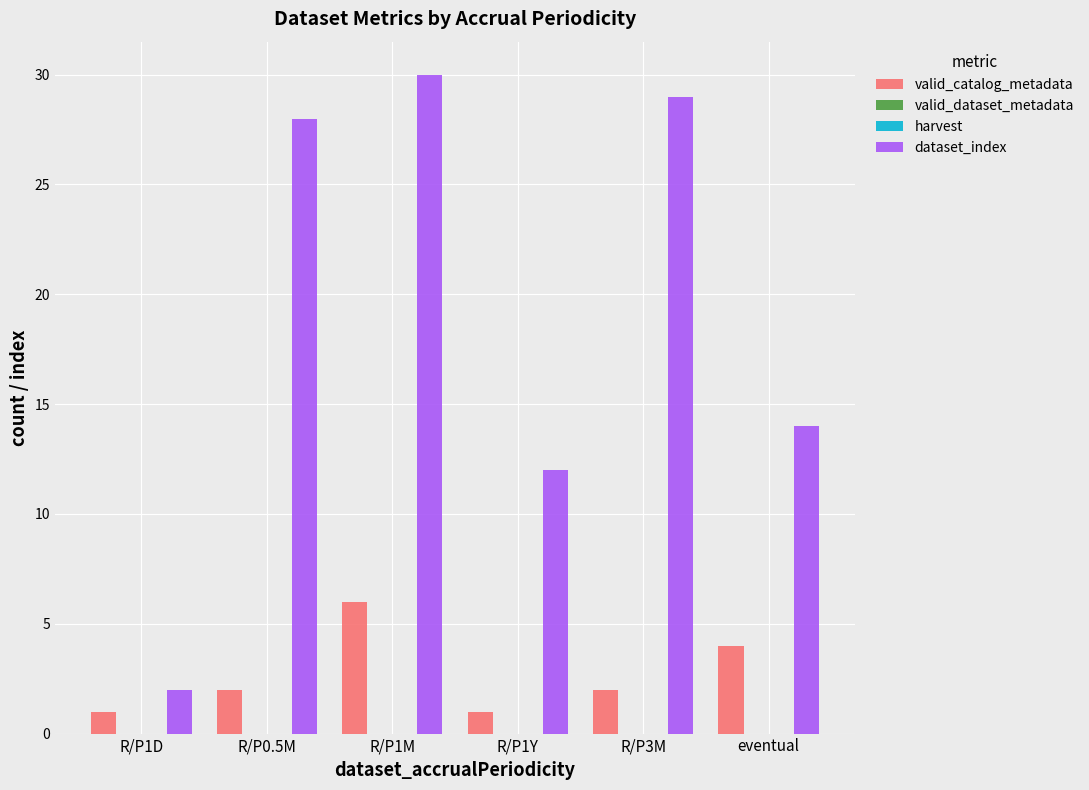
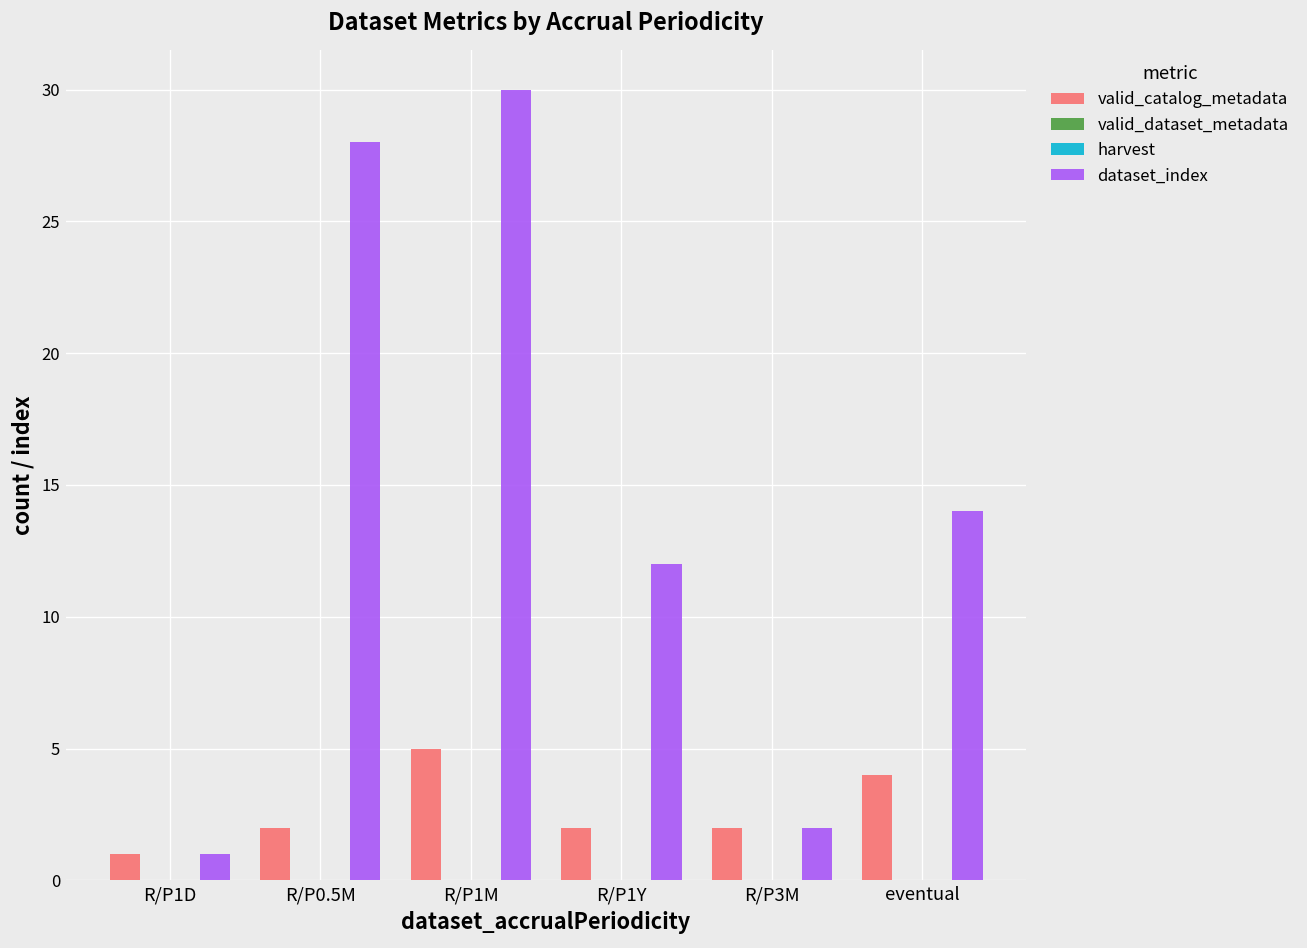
  {
    "valid_catalog_metadata": {
      "R/P1D": 1,
      "R/P0.5M": 2,
-     "R/P1M": 6,
-     "R/P1Y": 1,
+     "R/P1M": 5,
+     "R/P1Y": 2,
      "R/P3M": 2,
      "eventual": 4
    },
    "valid_dataset_metadata": {
      "R/P1D": 0,
      "R/P0.5M": 0,
      "R/P1M": 0,
      "R/P1Y": 0,
      "R/P3M": 0,
      "eventual": 0
    },
    "harvest": {
      "R/P1D": 0,
      "R/P0.5M": 0,
      "R/P1M": 0,
      "R/P1Y": 0,
      "R/P3M": 0,
      "eventual": 0
    },
    "dataset_index": {
-     "R/P1D": 2,
+     "R/P1D": 1,
      "R/P0.5M": 28,
      "R/P1M": 30,
      "R/P1Y": 12,
-     "R/P3M": 29,
+     "R/P3M": 2,
      "eventual": 14
    }
  }
